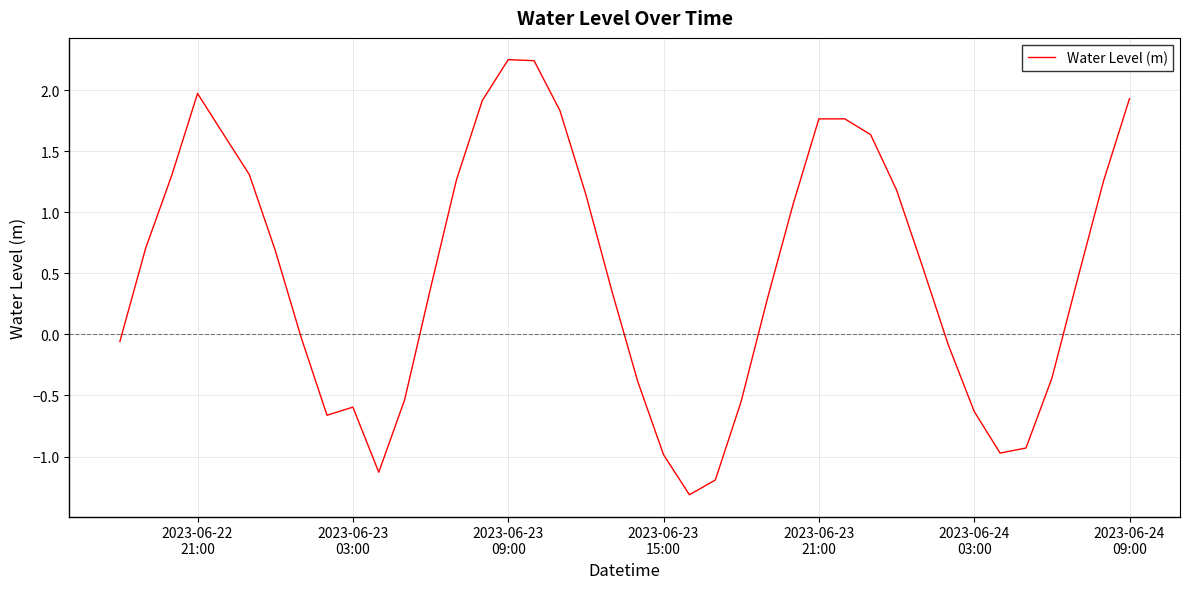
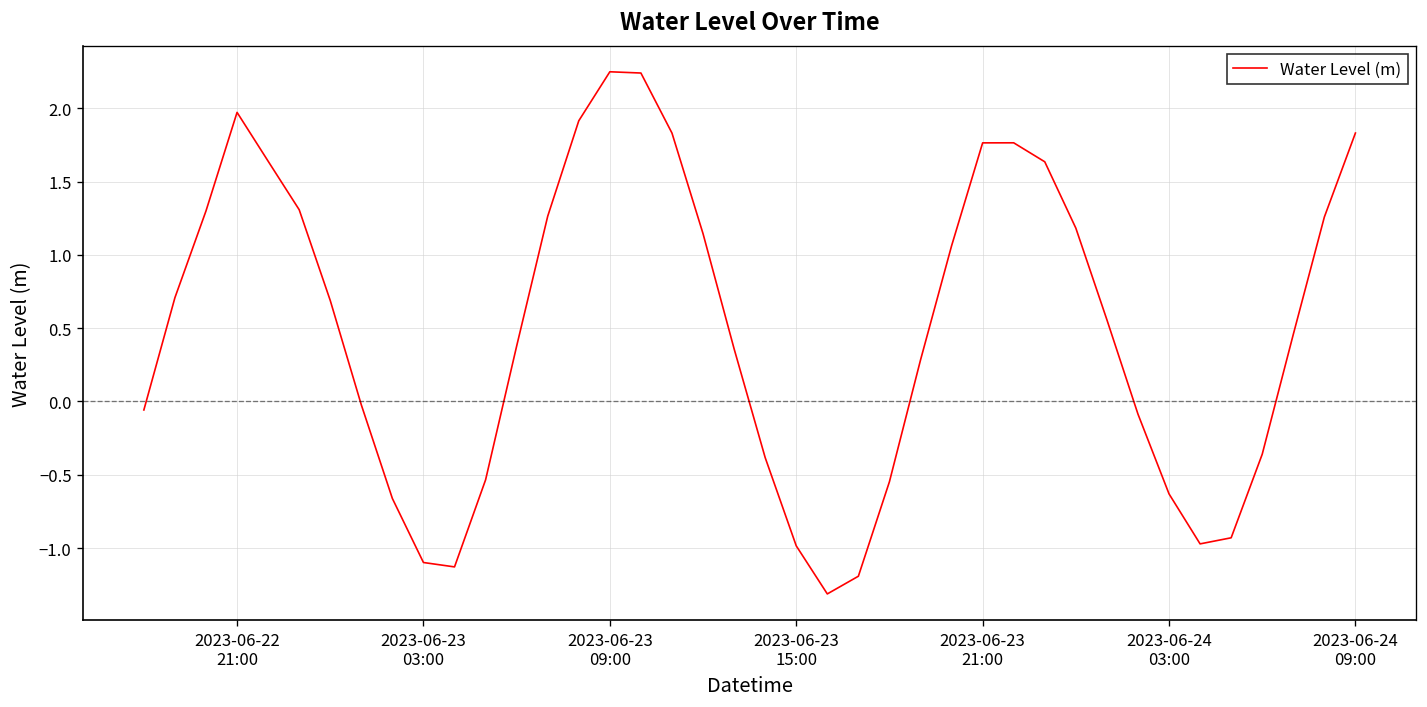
  {
    "2023-06-22 21:00": 1.97,
-   "2023-06-23 03:00": -0.60,
+   "2023-06-23 03:00": -1.10,
    "2023-06-23 09:00": 2.25,
    "2023-06-23 15:00": -0.99,
    "2023-06-23 21:00": 1.76,
    "2023-06-24 03:00": -0.63,
-   "2023-06-24 09:00": 1.93
+   "2023-06-24 09:00": 1.83
  }
